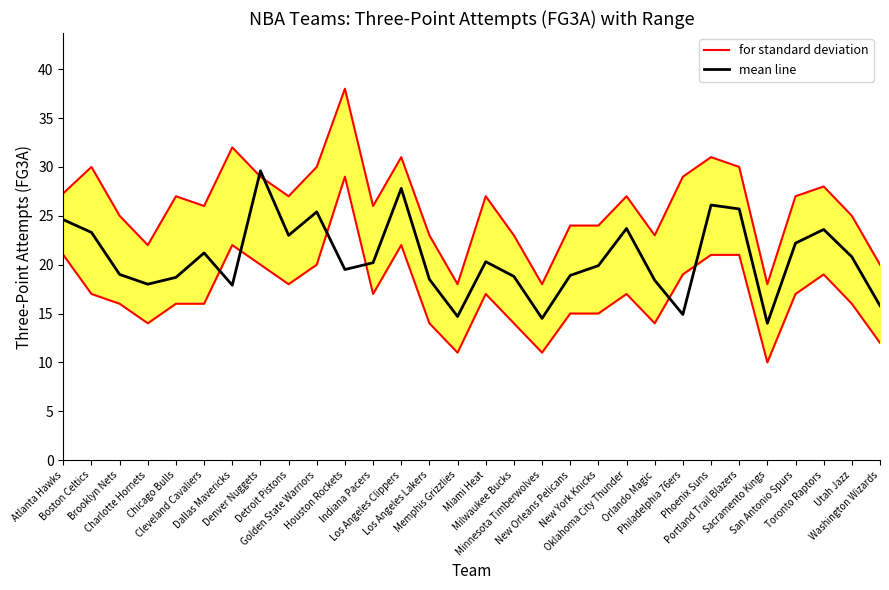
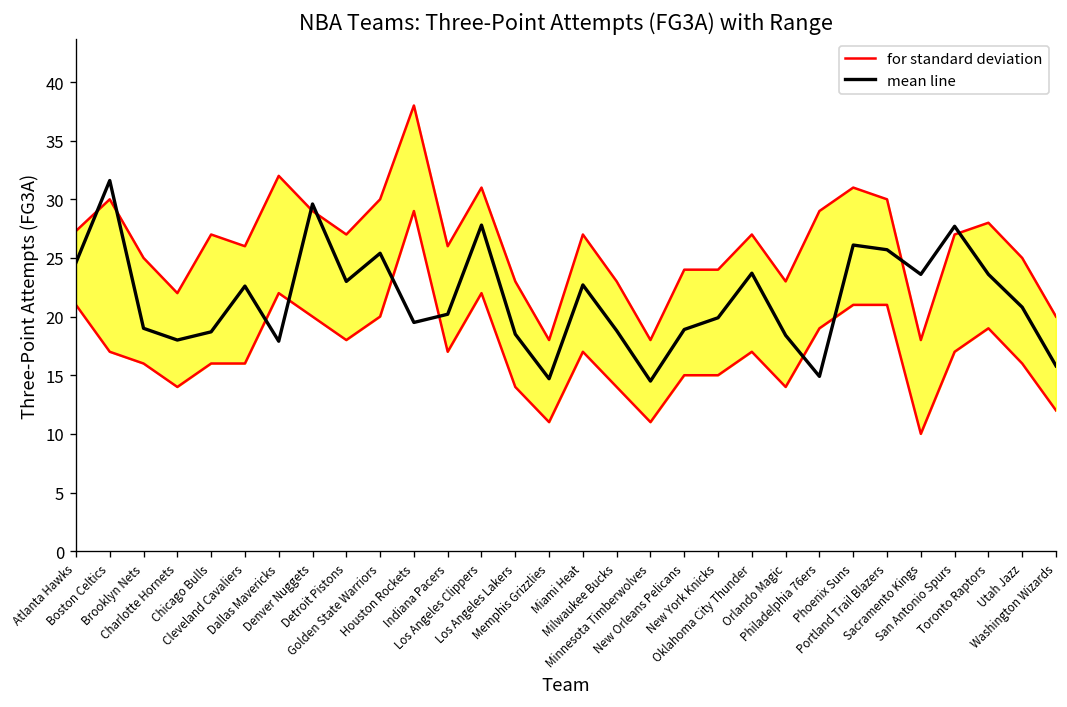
  {
    "mean line": {
      "Atlanta Hawks": 25,
-     "Boston Celtics": 23,
+     "Boston Celtics": 32,
      "Brooklyn Nets": 19,
      "Charlotte Hornets": 18,
      "Chicago Bulls": 19,
-     "Cleveland Cavaliers": 21,
+     "Cleveland Cavaliers": 23,
      "Dallas Mavericks": 18,
      "Denver Nuggets": 30,
      "Detroit Pistons": 23,
      "Golden State Warriors": 25,
      "Houston Rockets": 20,
      "Indiana Pacers": 20,
      "Los Angeles Clippers": 28,
      "Los Angeles Lakers": 19,
      "Memphis Grizzlies": 15,
-     "Miami Heat": 20,
+     "Miami Heat": 23,
      "Milwaukee Bucks": 19,
      "Minnesota Timberwolves": 15,
      "New Orleans Pelicans": 19,
      "New York Knicks": 20,
      "Oklahoma City Thunder": 24,
      "Orlando Magic": 18,
      "Philadelphia 76ers": 15,
      "Phoenix Suns": 26,
      "Portland Trail Blazers": 26,
-     "Sacramento Kings": 14,
-     "San Antonio Spurs": 22,
+     "Sacramento Kings": 24,
+     "San Antonio Spurs": 28,
      "Toronto Raptors": 24,
      "Utah Jazz": 21,
      "Washington Wizards": 16
    }
  }
